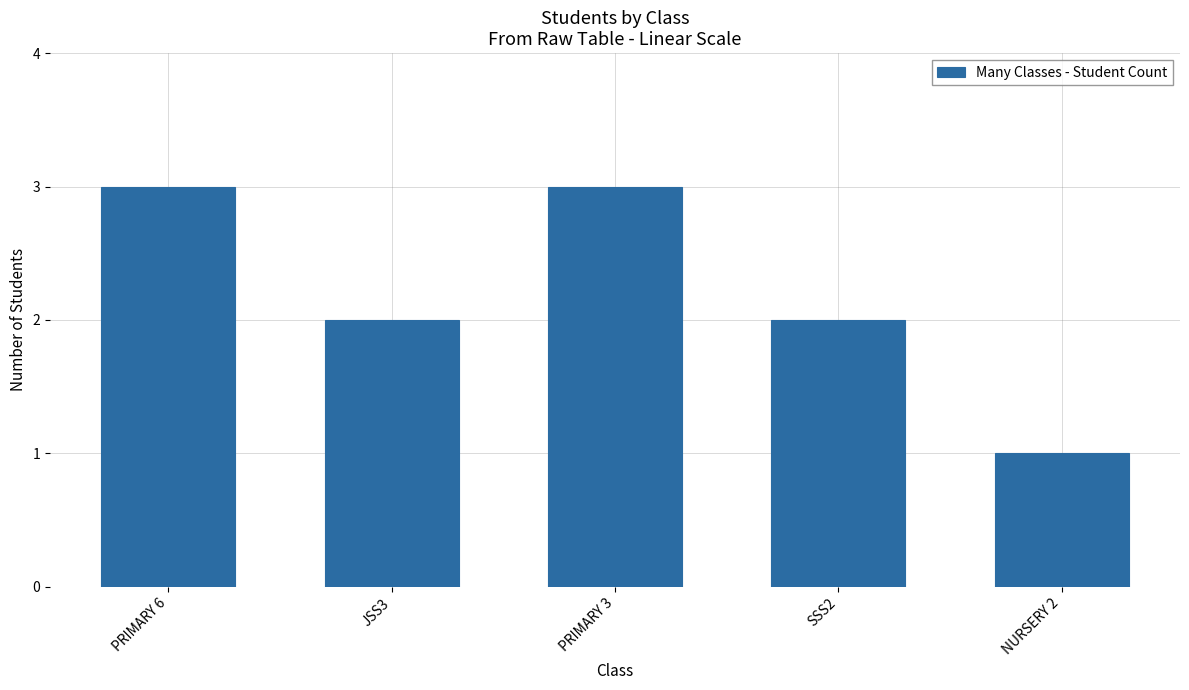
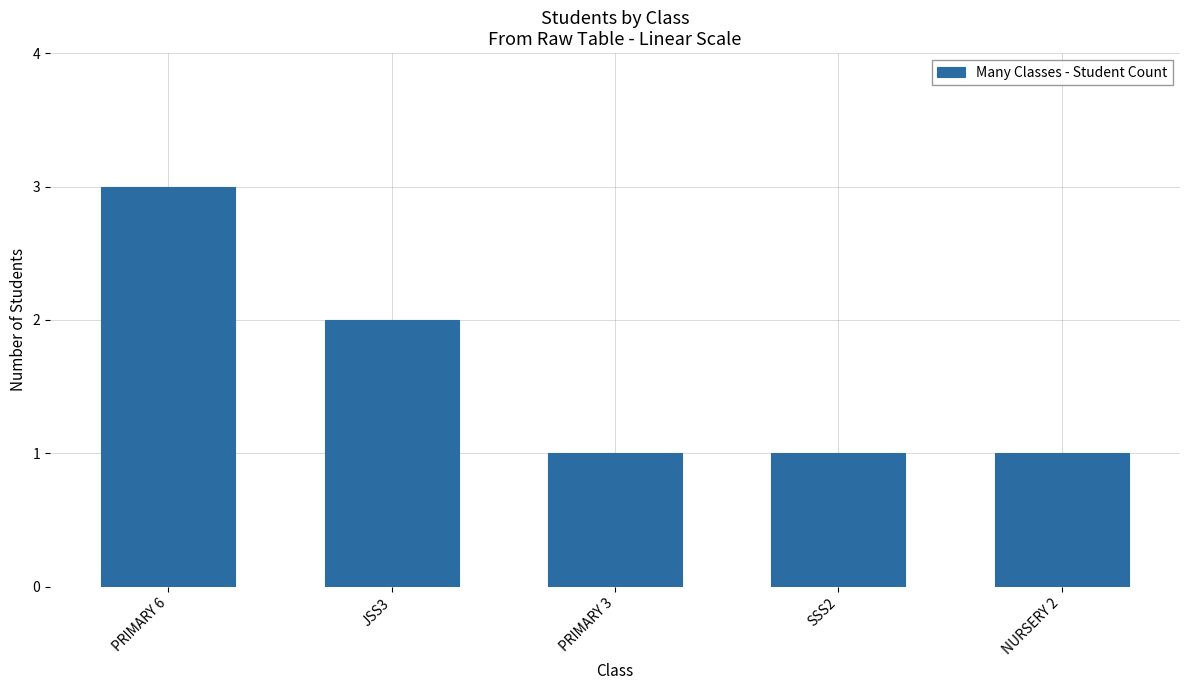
  {
    "PRIMARY 6": 3,
    "JSS3": 2,
-   "PRIMARY 3": 3,
-   "SSS2": 2,
+   "PRIMARY 3": 1,
+   "SSS2": 1,
    "NURSERY 2": 1
  }
